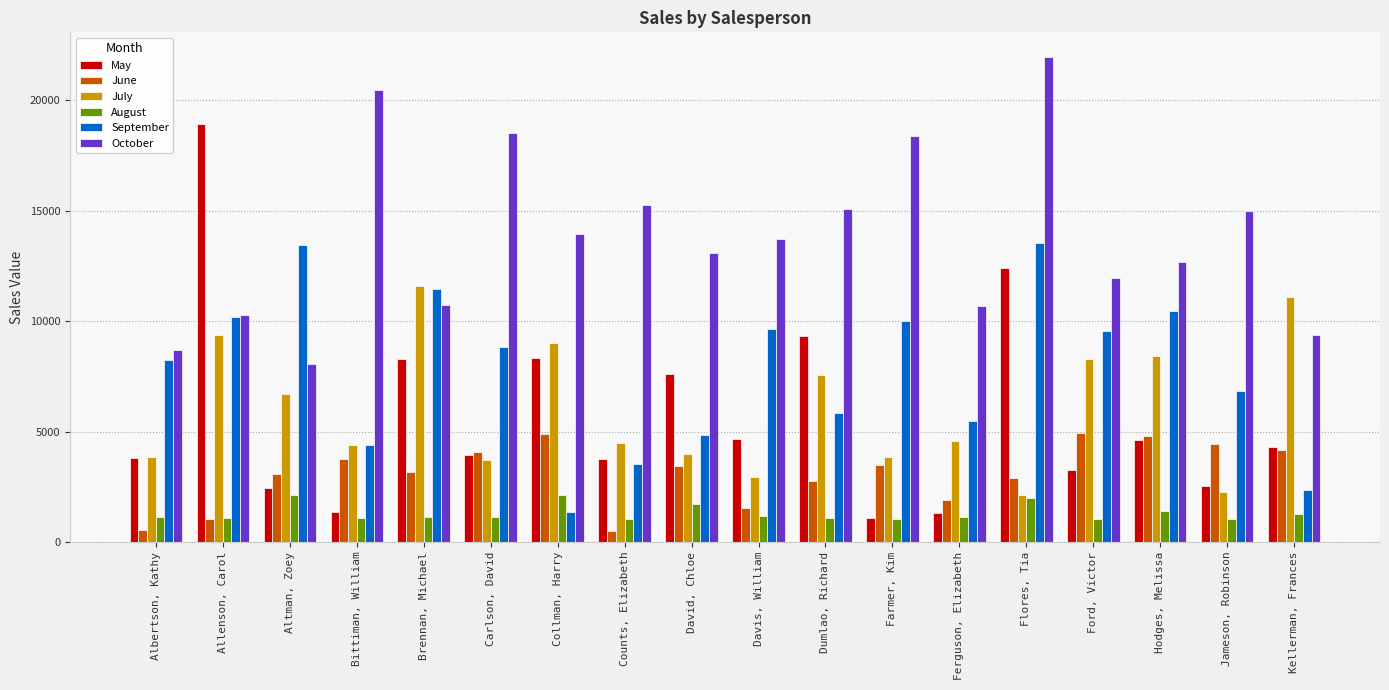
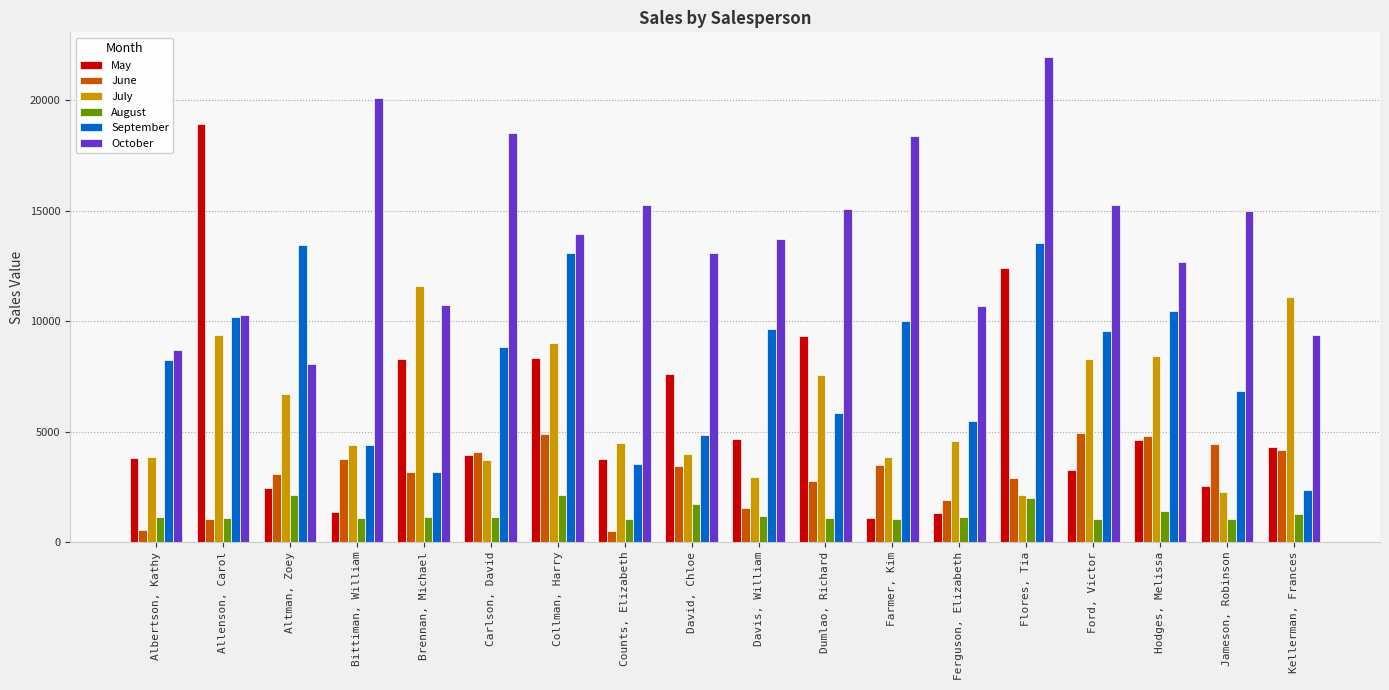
  {
    "May": {
      "Albertson, Kathy": 3800,
      "Allenson, Carol": 18900,
      "Altman, Zoey": 2500,
      "Bittiman, William": 1300,
      "Brennan, Michael": 8300,
      "Carlson, David": 3900,
      "Collman, Harry": 8300,
      "Counts, Elizabeth": 3700,
      "David, Chloe": 7600,
      "Davis, William": 4700,
      "Dumlao, Richard": 9300,
      "Farmer, Kim": 1100,
      "Ferguson, Elizabeth": 1300,
      "Flores, Tia": 12400,
      "Ford, Victor": 3300,
      "Hodges, Melissa": 4600,
      "Jameson, Robinson": 2600,
      "Kellerman, Frances": 4300
    },
    "June": {
      "Albertson, Kathy": 600,
      "Allenson, Carol": 1000,
      "Altman, Zoey": 3100,
      "Bittiman, William": 3800,
      "Brennan, Michael": 3200,
      "Carlson, David": 4100,
      "Collman, Harry": 4900,
      "Counts, Elizabeth": 500,
      "David, Chloe": 3400,
      "Davis, William": 1600,
      "Dumlao, Richard": 2800,
      "Farmer, Kim": 3500,
      "Ferguson, Elizabeth": 1900,
      "Flores, Tia": 2900,
      "Ford, Victor": 4900,
      "Hodges, Melissa": 4800,
      "Jameson, Robinson": 4500,
      "Kellerman, Frances": 4200
    },
    "July": {
      "Albertson, Kathy": 3900,
      "Allenson, Carol": 9400,
      "Altman, Zoey": 6700,
      "Bittiman, William": 4400,
      "Brennan, Michael": 11600,
      "Carlson, David": 3700,
      "Collman, Harry": 9000,
      "Counts, Elizabeth": 4500,
      "David, Chloe": 4000,
      "Davis, William": 2900,
      "Dumlao, Richard": 7500,
      "Farmer, Kim": 3900,
      "Ferguson, Elizabeth": 4600,
      "Flores, Tia": 2100,
      "Ford, Victor": 8300,
      "Hodges, Melissa": 8400,
      "Jameson, Robinson": 2200,
      "Kellerman, Frances": 11100
    },
    "August": {
      "Albertson, Kathy": 1100,
      "Allenson, Carol": 1100,
      "Altman, Zoey": 2100,
      "Bittiman, William": 1100,
      "Brennan, Michael": 1100,
      "Carlson, David": 1100,
      "Collman, Harry": 2100,
      "Counts, Elizabeth": 1000,
      "David, Chloe": 1700,
      "Davis, William": 1200,
      "Dumlao, Richard": 1100,
      "Farmer, Kim": 1000,
      "Ferguson, Elizabeth": 1100,
      "Flores, Tia": 2000,
      "Ford, Victor": 1100,
      "Hodges, Melissa": 1400,
      "Jameson, Robinson": 1100,
      "Kellerman, Frances": 1300
    },
    "September": {
      "Albertson, Kathy": 8200,
      "Allenson, Carol": 10200,
      "Altman, Zoey": 13500,
      "Bittiman, William": 4400,
-     "Brennan, Michael": 11500,
+     "Brennan, Michael": 3200,
      "Carlson, David": 8800,
-     "Collman, Harry": 1400,
+     "Collman, Harry": 13100,
      "Counts, Elizabeth": 3500,
      "David, Chloe": 4800,
      "Davis, William": 9600,
      "Dumlao, Richard": 5900,
      "Farmer, Kim": 10000,
      "Ferguson, Elizabeth": 5500,
      "Flores, Tia": 13500,
      "Ford, Victor": 9500,
      "Hodges, Melissa": 10500,
      "Jameson, Robinson": 6900,
      "Kellerman, Frances": 2400
    },
    "October": {
      "Albertson, Kathy": 8700,
      "Allenson, Carol": 10300,
      "Altman, Zoey": 8000,
-     "Bittiman, William": 20500,
+     "Bittiman, William": 20100,
      "Brennan, Michael": 10700,
      "Carlson, David": 18500,
      "Collman, Harry": 14000,
      "Counts, Elizabeth": 15300,
      "David, Chloe": 13100,
      "Davis, William": 13700,
      "Dumlao, Richard": 15100,
      "Farmer, Kim": 18400,
      "Ferguson, Elizabeth": 10700,
      "Flores, Tia": 22000,
-     "Ford, Victor": 12000,
+     "Ford, Victor": 15300,
      "Hodges, Melissa": 12700,
      "Jameson, Robinson": 15000,
      "Kellerman, Frances": 9400
    }
  }
